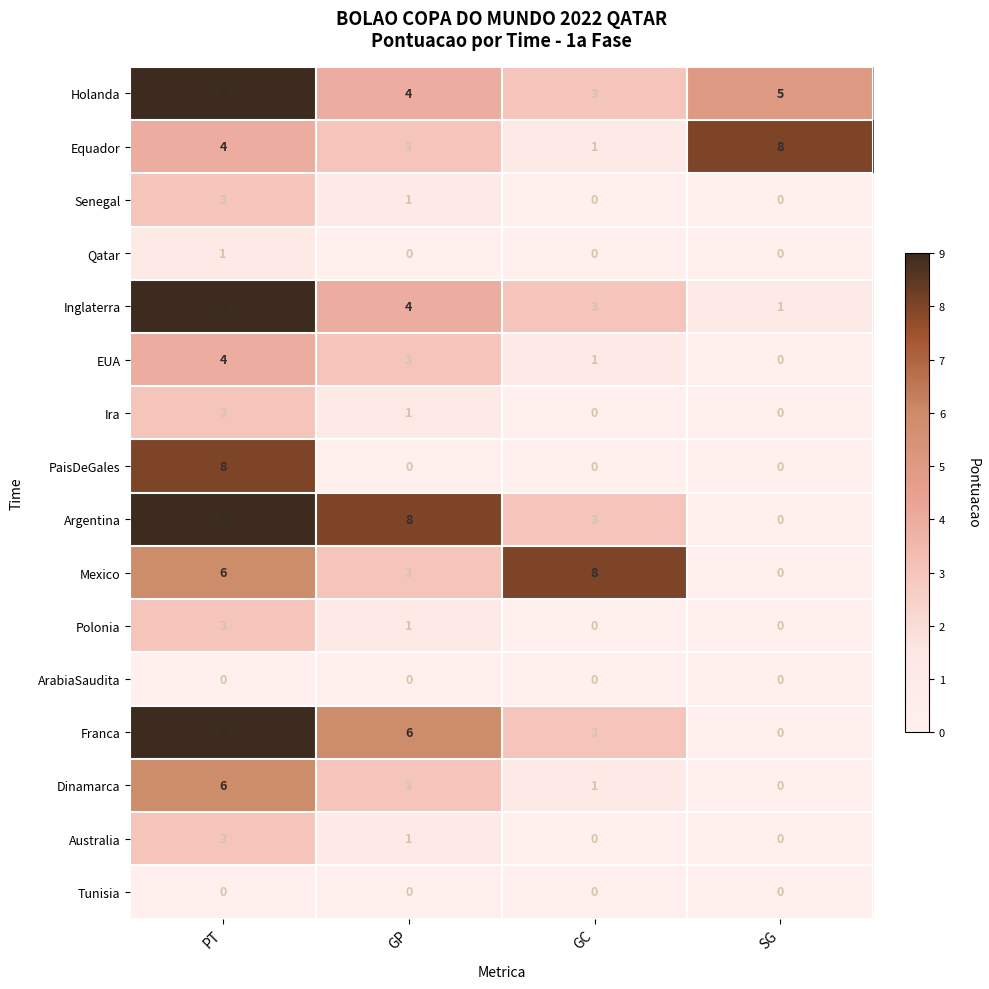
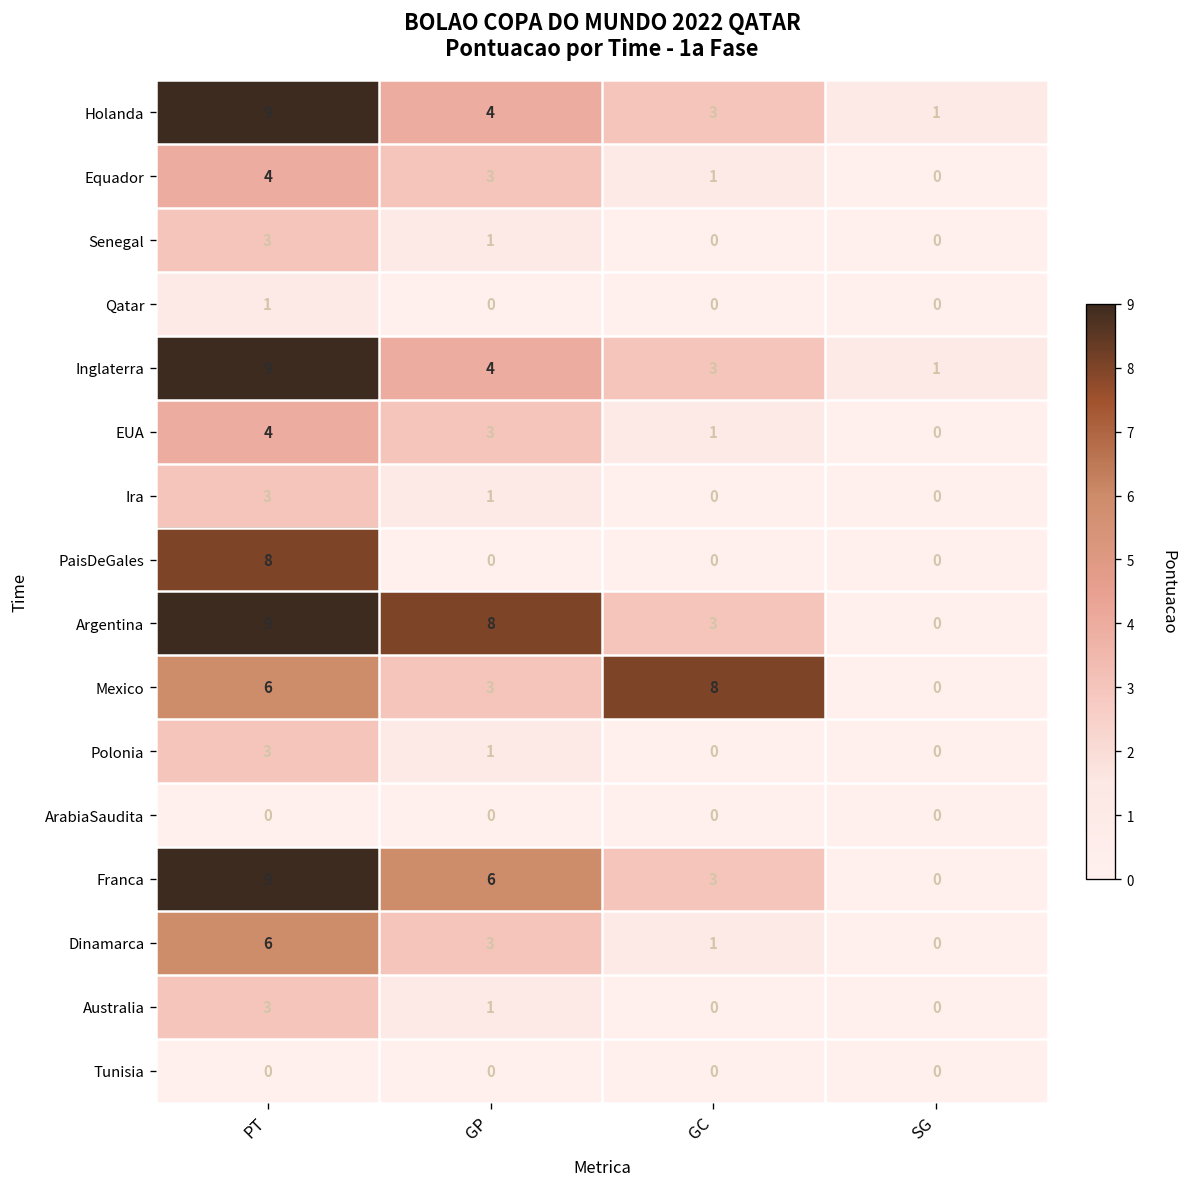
  {
    "Holanda": {
      "GP": 4,
-     "SG": 5
+     "SG": 1
    },
    "Equador": {
      "PT": 4,
      "GC": 1,
-     "SG": 8
+     "SG": 0
    },
    "Senegal": {
      "GP": 1,
      "GC": 0,
      "SG": 0
    },
    "Qatar": {
      "PT": 1,
      "GP": 0,
      "GC": 0,
      "SG": 0
    },
    "Inglaterra": {
      "GP": 4,
      "SG": 1
    },
    "EUA": {
      "PT": 4,
      "GC": 1,
      "SG": 0
    },
    "Ira": {
      "GP": 1,
      "GC": 0,
      "SG": 0
    },
    "PaisDeGales": {
      "PT": 8,
      "GP": 0,
      "GC": 0,
      "SG": 0
    },
    "Argentina": {
      "GP": 8,
      "SG": 0
    },
    "Mexico": {
      "PT": 6,
      "GC": 8,
      "SG": 0
    },
    "Polonia": {
      "GP": 1,
      "GC": 0,
      "SG": 0
    },
    "ArabiaSaudita": {
      "PT": 0,
      "GP": 0,
      "GC": 0,
      "SG": 0
    },
    "Franca": {
      "GP": 6,
      "SG": 0
    },
    "Dinamarca": {
      "PT": 6,
      "GC": 1,
      "SG": 0
    },
    "Australia": {
      "GP": 1,
      "GC": 0,
      "SG": 0
    },
    "Tunisia": {
      "PT": 0,
      "GP": 0,
      "GC": 0,
      "SG": 0
    }
  }
